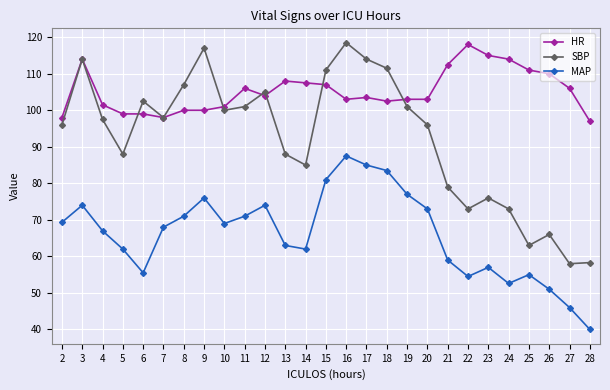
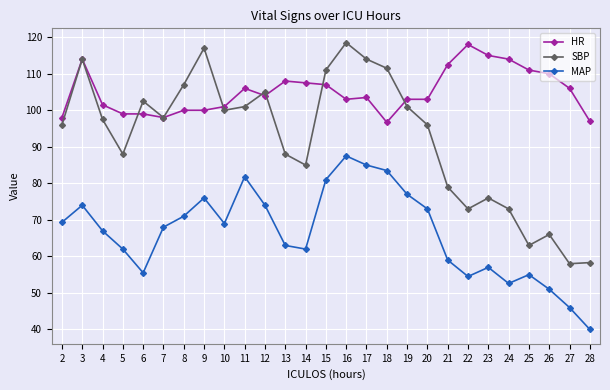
  {
    "HR": {
      "2": 98,
      "4": 102,
      "5": 99,
      "6": 99,
      "8": 100,
      "9": 100,
      "10": 101,
      "11": 106,
      "12": 104,
      "13": 108,
      "14": 108,
      "15": 107,
      "16": 103,
      "17": 104,
-     "18": 103,
+     "18": 97,
      "19": 103,
      "20": 103,
      "21": 113,
      "22": 118,
      "23": 115,
      "24": 114,
      "25": 111,
      "27": 106,
      "28": 97
    },
    "SBP": {
      "2": 96,
      "4": 98,
      "5": 88,
      "6": 103,
      "8": 107,
      "9": 117,
      "10": 100,
      "11": 101,
      "12": 105,
      "13": 88,
      "14": 85,
      "15": 111,
      "16": 119,
      "17": 114,
      "18": 112,
      "19": 101,
      "20": 96,
      "21": 79,
      "22": 73,
      "23": 76,
      "24": 73,
      "25": 63,
      "26": 66,
      "27": 58,
      "28": 58
    },
    "MAP": {
      "2": 69,
      "3": 74,
      "4": 67,
      "5": 62,
      "6": 56,
      "7": 68,
      "8": 71,
      "9": 76,
      "10": 69,
-     "11": 71,
+     "11": 82,
      "12": 74,
      "13": 63,
      "14": 62,
      "15": 81,
      "16": 88,
      "17": 85,
      "18": 84,
      "19": 77,
      "20": 73,
      "21": 59,
      "22": 55,
      "23": 57,
      "24": 53,
      "25": 55,
      "26": 51,
      "27": 46,
      "28": 40
    }
  }
